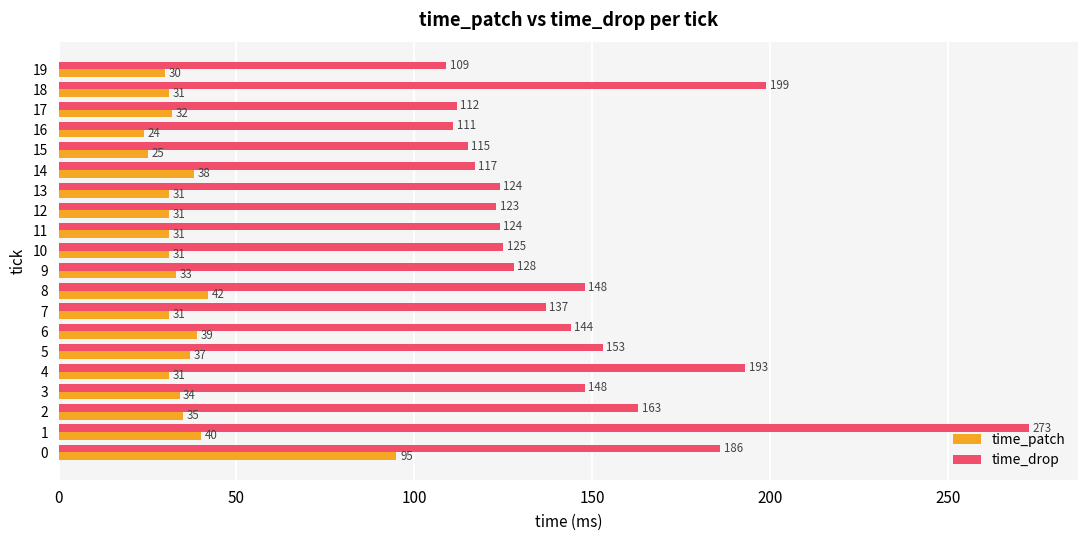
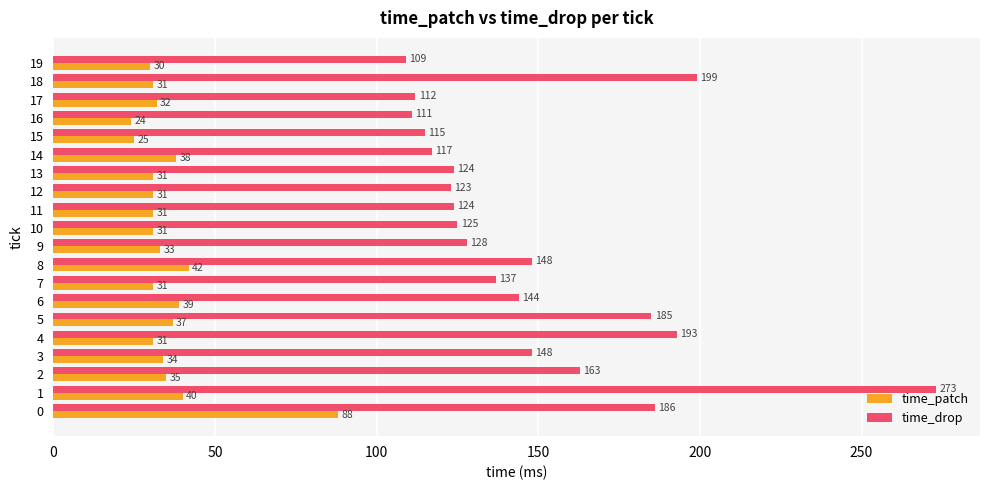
  {
    "time_patch": {
      "19": 30,
      "18": 31,
      "17": 32,
      "16": 24,
      "15": 25,
      "14": 38,
      "13": 31,
      "12": 31,
      "11": 31,
      "10": 31,
      "9": 33,
      "8": 42,
      "7": 31,
      "6": 39,
      "5": 37,
      "4": 31,
      "3": 34,
      "2": 35,
      "1": 40,
-     "0": 95
+     "0": 88
    },
    "time_drop": {
      "19": 109,
      "18": 199,
      "17": 112,
      "16": 111,
      "15": 115,
      "14": 117,
      "13": 124,
      "12": 123,
      "11": 124,
      "10": 125,
      "9": 128,
      "8": 148,
      "7": 137,
      "6": 144,
-     "5": 153,
+     "5": 185,
      "4": 193,
      "3": 148,
      "2": 163,
      "1": 273,
      "0": 186
    }
  }
